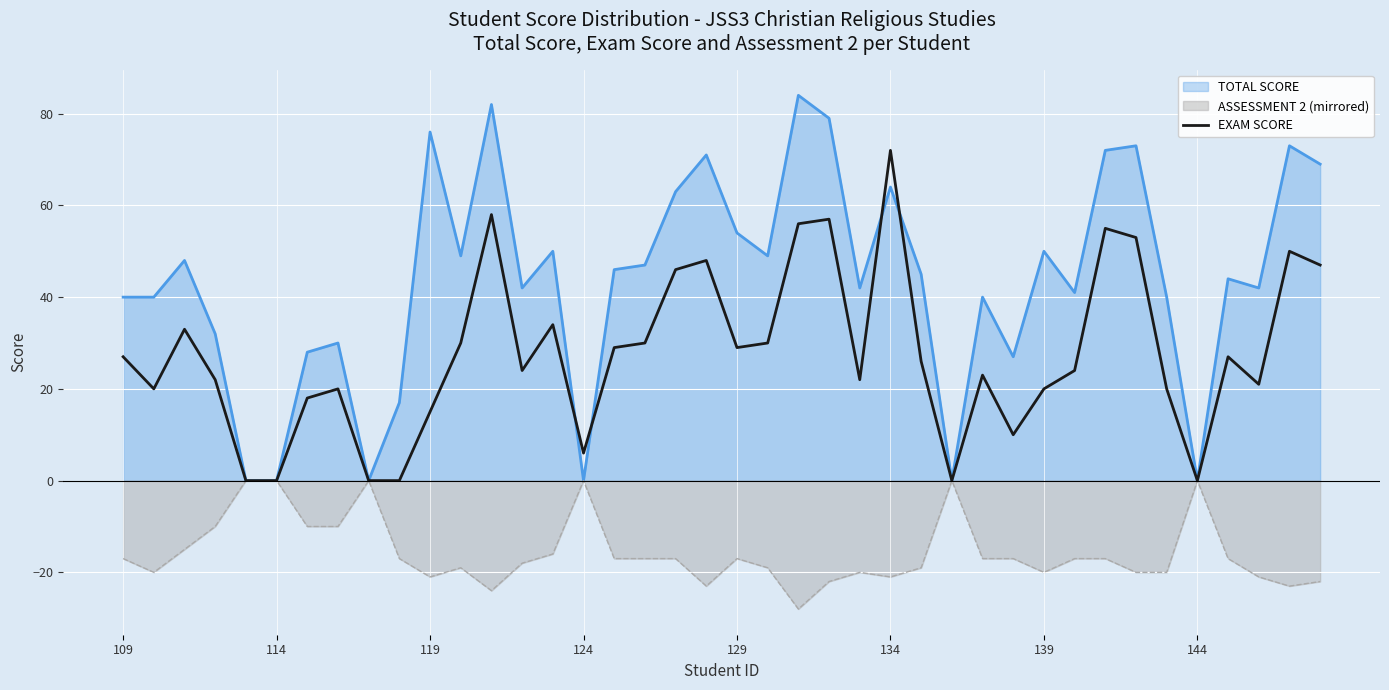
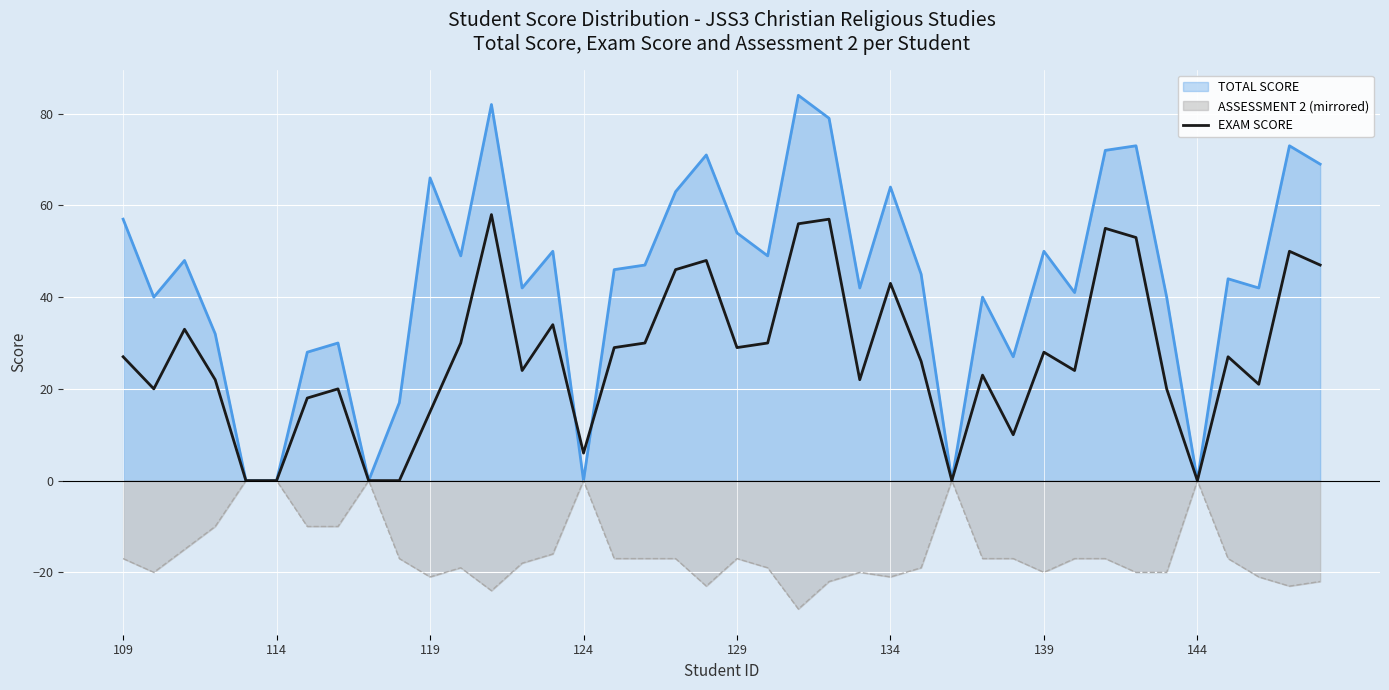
  {
    "TOTAL SCORE": {
-     "109": 40,
-     "119": 76,
+     "109": 57,
+     "119": 66,
      "129": 54,
      "134": 64,
      "139": 50
    },
    "EXAM SCORE": {
      "109": 27,
      "119": 15,
      "124": 6,
      "129": 29,
-     "134": 72,
-     "139": 20
+     "134": 43,
+     "139": 28
    }
  }
